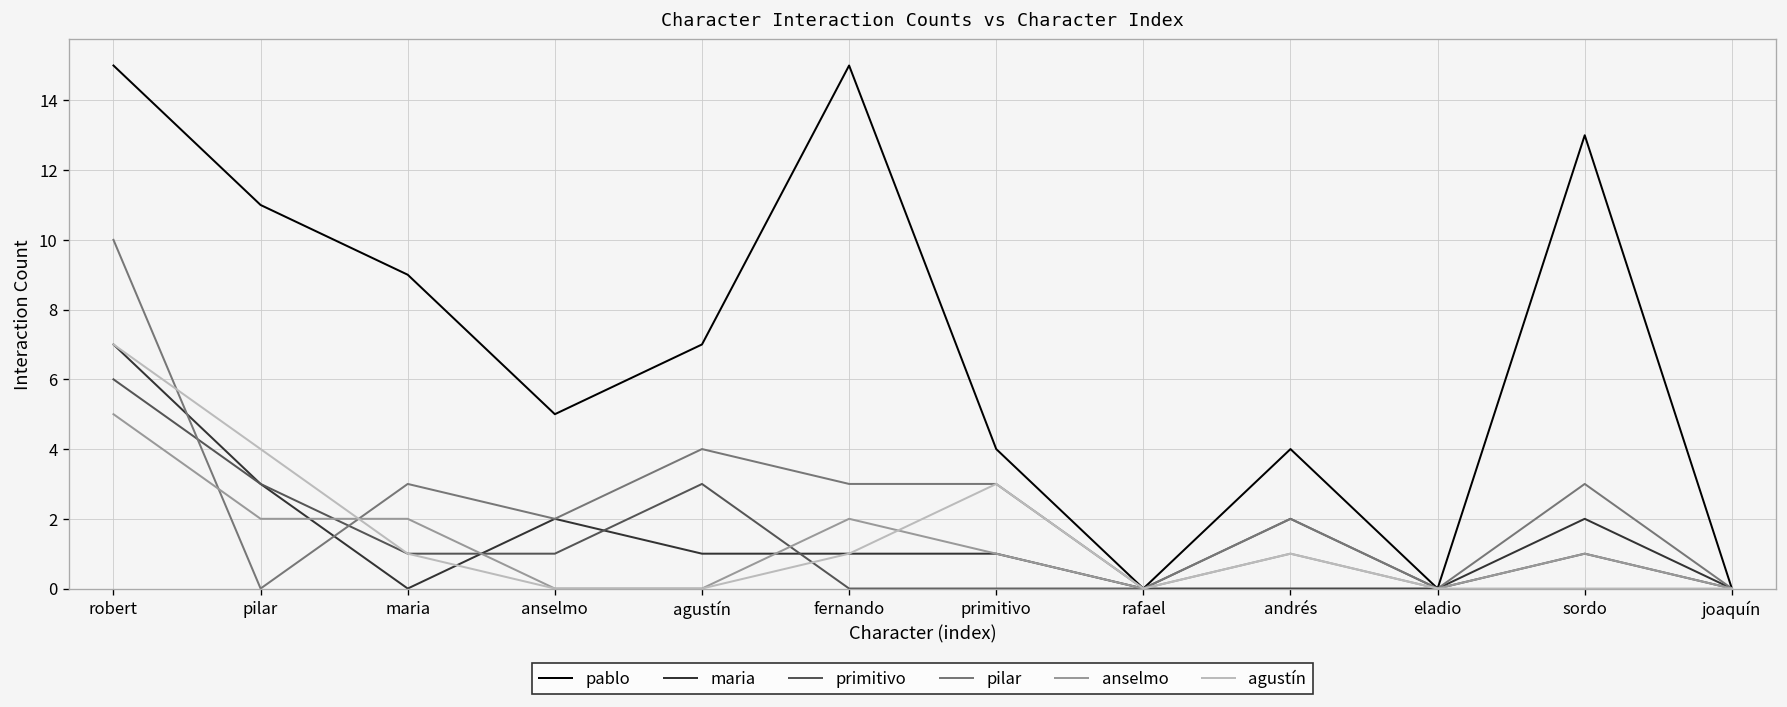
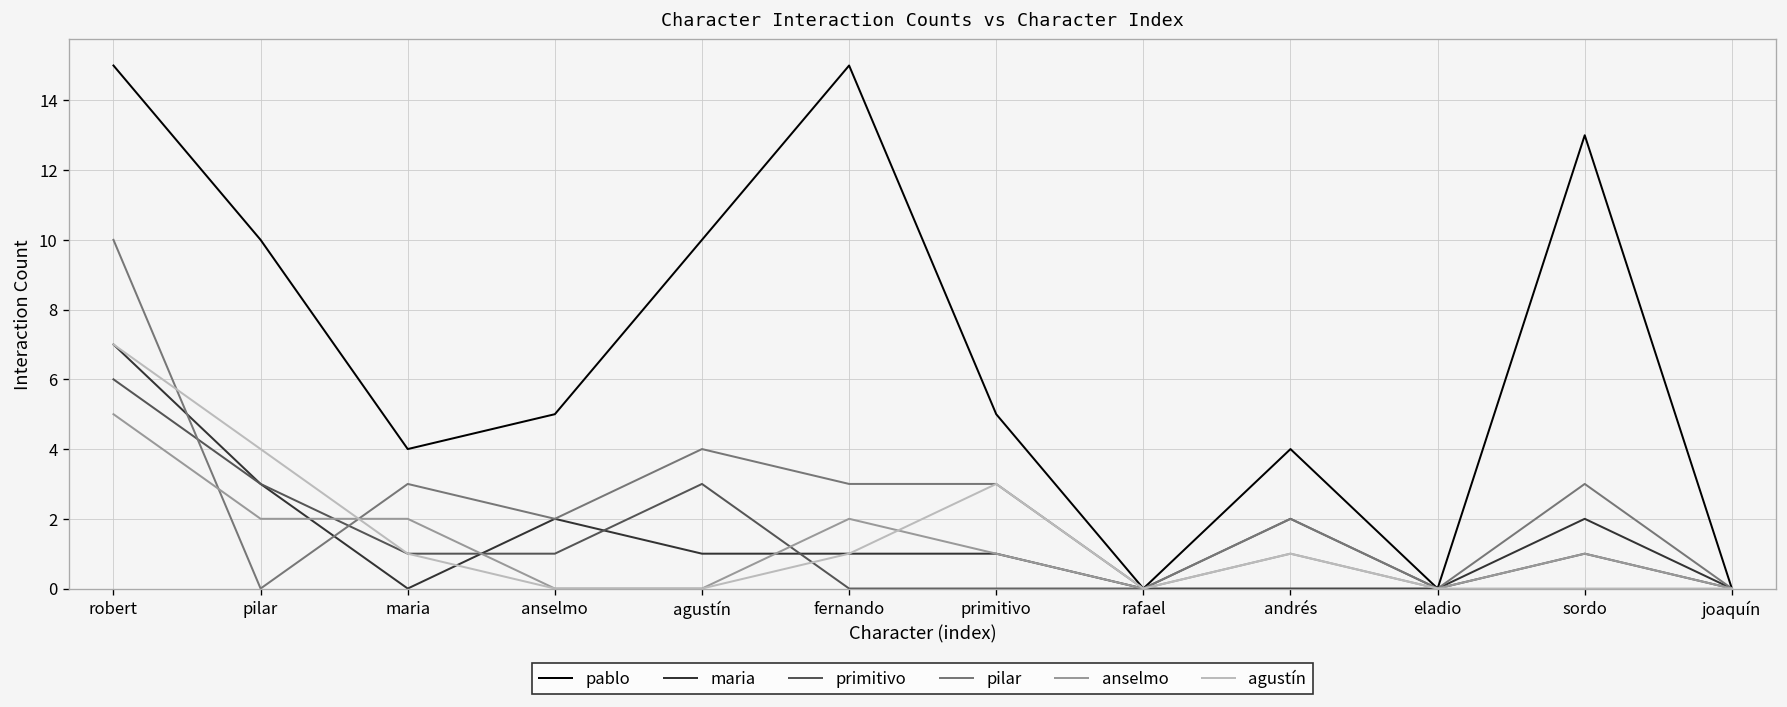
  {
    "pablo": {
      "robert": 15,
-     "pilar": 11,
-     "maria": 9,
+     "pilar": 10,
+     "maria": 4,
      "anselmo": 5,
-     "agustín": 7,
+     "agustín": 10,
      "fernando": 15,
-     "primitivo": 4,
+     "primitivo": 5,
      "andrés": 4,
      "sordo": 13
    }
  }
